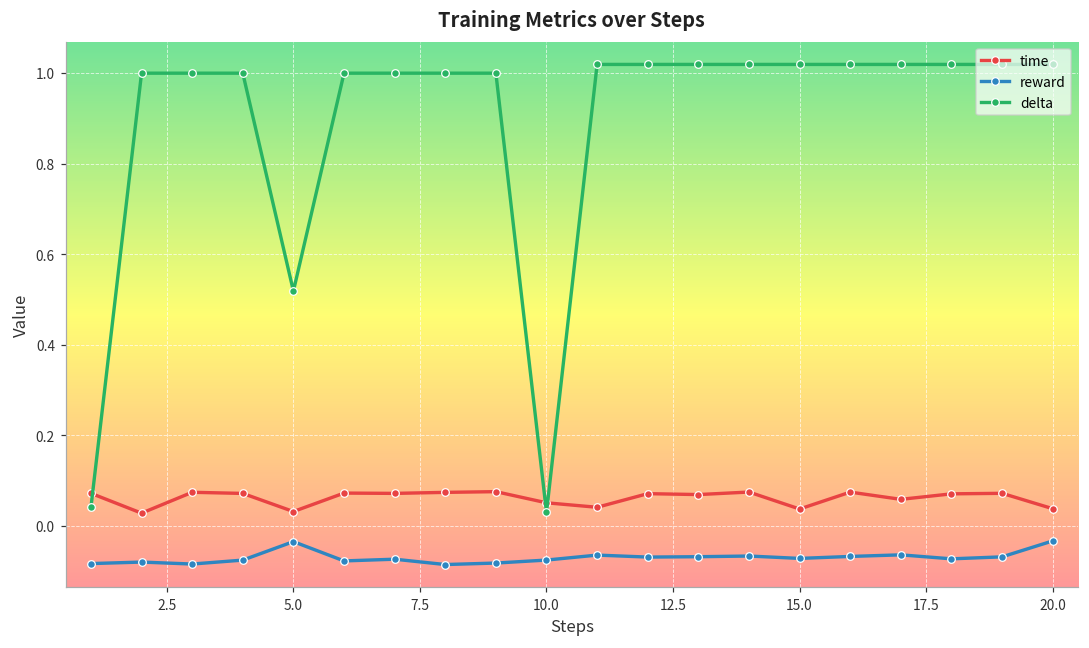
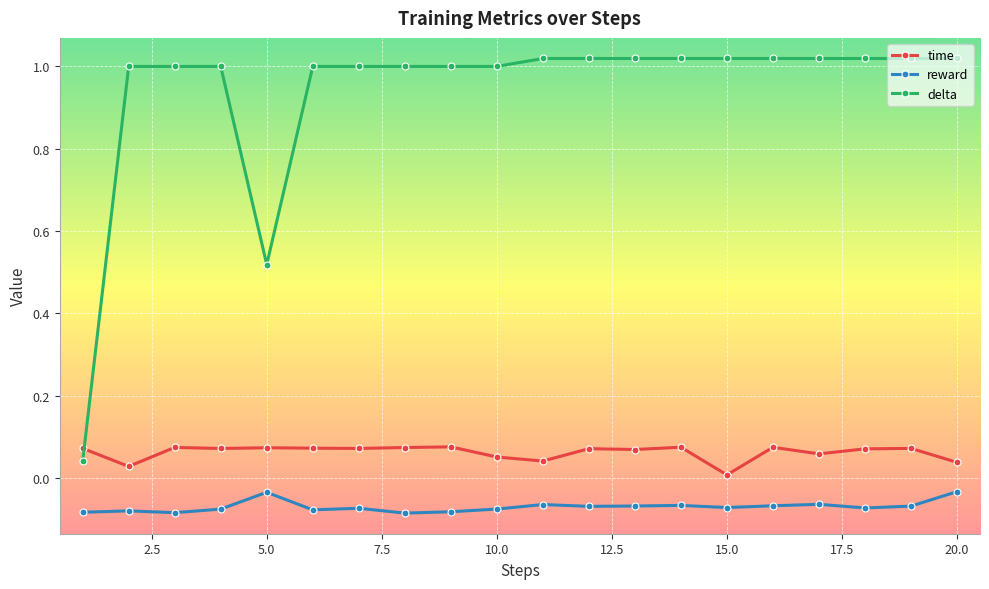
  {
    "time": {
-     "5.0": 0.03,
+     "5.0": 0.07,
      "10.0": 0.05,
-     "15.0": 0.04,
+     "15.0": 0.01,
      "20.0": 0.04
    },
    "reward": {
      "5.0": -0.03,
      "10.0": -0.08,
      "15.0": -0.07,
      "20.0": -0.03
    },
    "delta": {
      "5.0": 0.52,
-     "10.0": 0.03,
+     "10.0": 1.00,
      "15.0": 1.02
    }
  }
